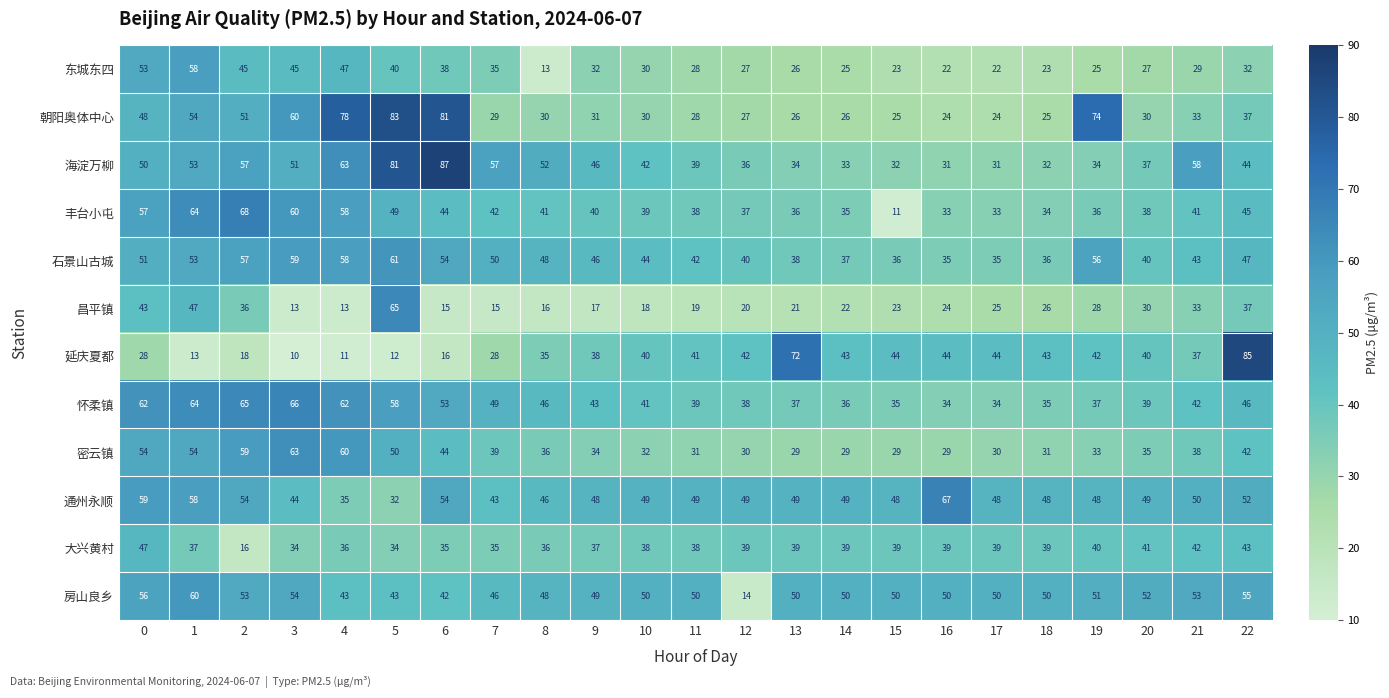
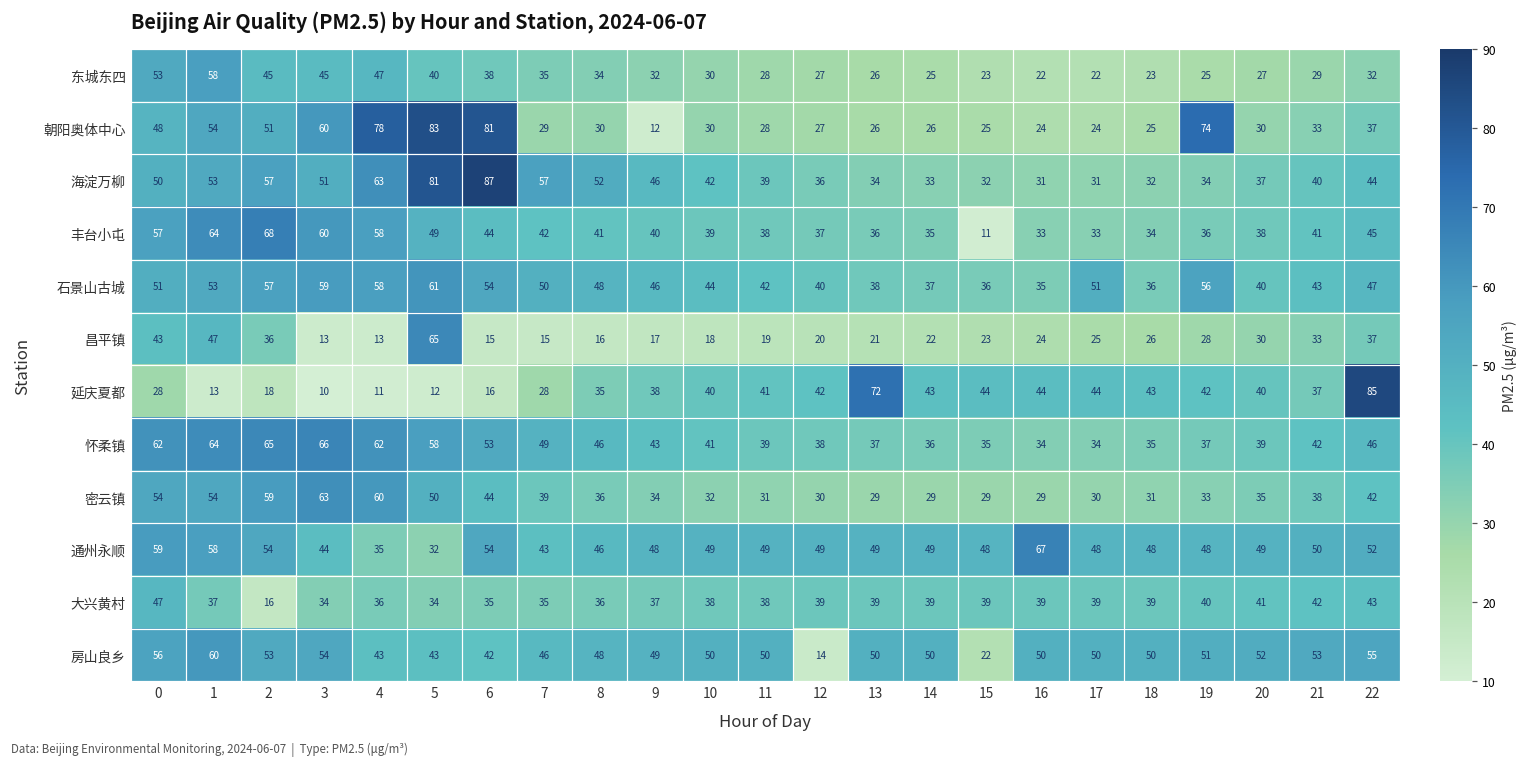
  {
    "东城东四": {
      "0": 53,
      "1": 58,
      "2": 45,
      "3": 45,
      "4": 47,
      "5": 40,
      "6": 38,
      "7": 35,
-     "8": 13,
+     "8": 34,
      "9": 32,
      "10": 30,
      "11": 28,
      "12": 27,
      "13": 26,
      "14": 25,
      "15": 23,
      "16": 22,
      "17": 22,
      "18": 23,
      "19": 25,
      "20": 27,
      "21": 29,
      "22": 32
    },
    "朝阳奥体中心": {
      "0": 48,
      "1": 54,
      "2": 51,
      "3": 60,
      "4": 78,
      "5": 83,
      "6": 81,
      "7": 29,
      "8": 30,
-     "9": 31,
+     "9": 12,
      "10": 30,
      "11": 28,
      "12": 27,
      "13": 26,
      "14": 26,
      "15": 25,
      "16": 24,
      "17": 24,
      "18": 25,
      "19": 74,
      "20": 30,
      "21": 33,
      "22": 37
    },
    "海淀万柳": {
      "0": 50,
      "1": 53,
      "2": 57,
      "3": 51,
      "4": 63,
      "5": 81,
      "6": 87,
      "7": 57,
      "8": 52,
      "9": 46,
      "10": 42,
      "11": 39,
      "12": 36,
      "13": 34,
      "14": 33,
      "15": 32,
      "16": 31,
      "17": 31,
      "18": 32,
      "19": 34,
      "20": 37,
-     "21": 58,
+     "21": 40,
      "22": 44
    },
    "石景山古城": {
      "0": 51,
      "1": 53,
      "2": 57,
      "3": 59,
      "4": 58,
      "5": 61,
      "6": 54,
      "7": 50,
      "8": 48,
      "9": 46,
      "10": 44,
      "11": 42,
      "12": 40,
      "13": 38,
      "14": 37,
      "15": 36,
      "16": 35,
-     "17": 35,
+     "17": 51,
      "18": 36,
      "19": 56,
      "20": 40,
      "21": 43,
      "22": 47
    },
    "房山良乡": {
      "0": 56,
      "1": 60,
      "2": 53,
      "3": 54,
      "4": 43,
      "5": 43,
      "6": 42,
      "7": 46,
      "8": 48,
      "9": 49,
      "10": 50,
      "11": 50,
      "12": 14,
      "13": 50,
      "14": 50,
-     "15": 50,
+     "15": 22,
      "16": 50,
      "17": 50,
      "18": 50,
      "19": 51,
      "20": 52,
      "21": 53,
      "22": 55
    }
  }
